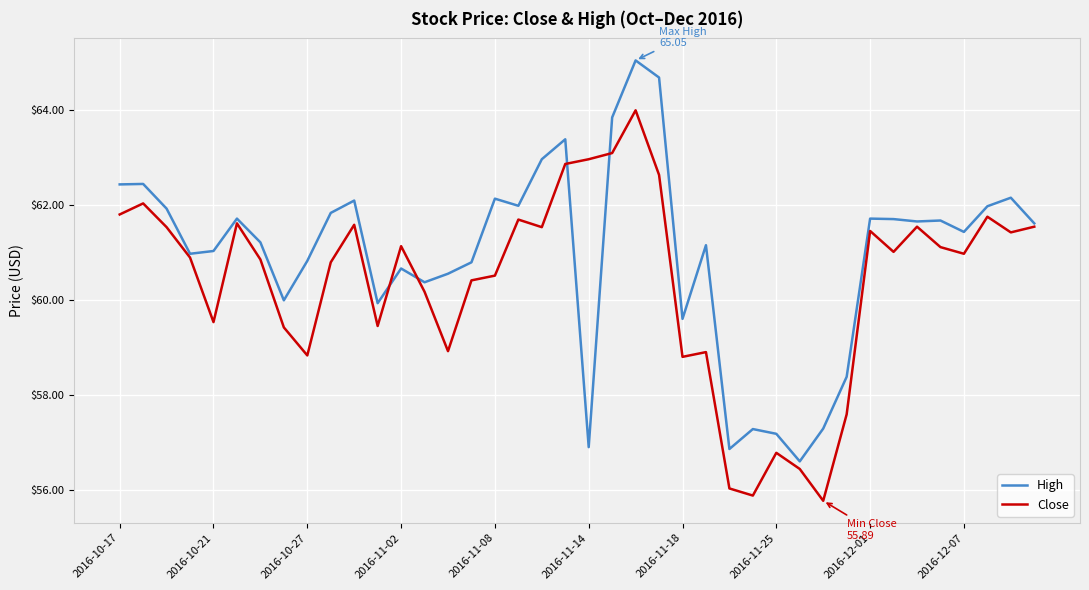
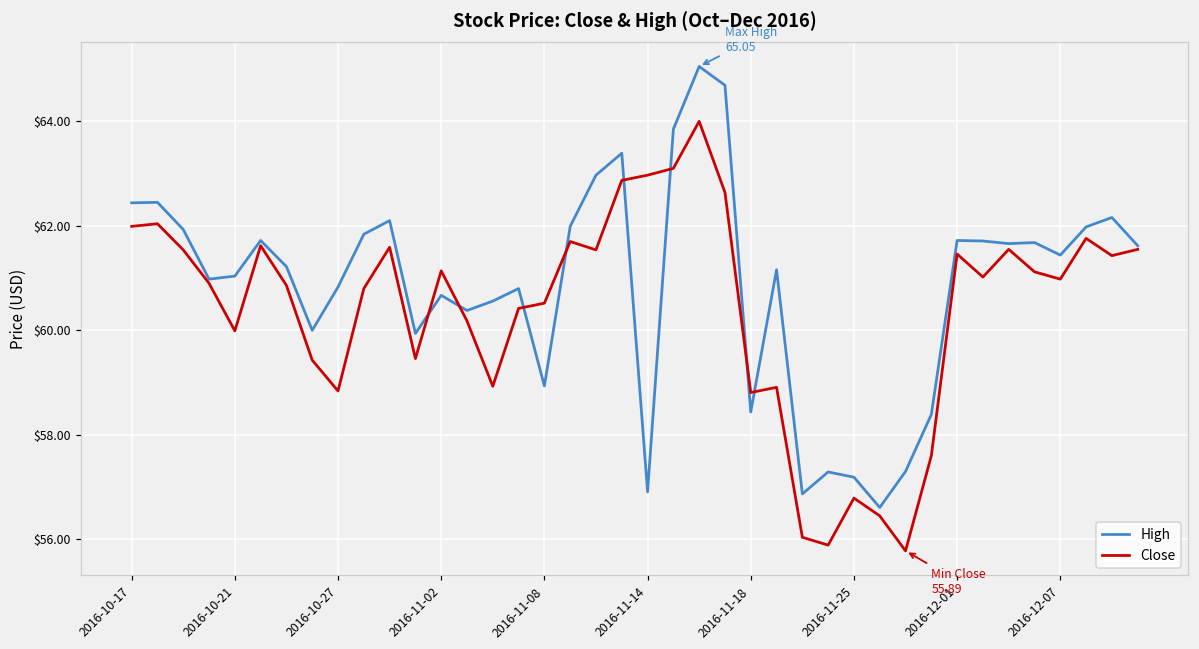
  {
    "High": {
      "2016-10-17": "$62.4",
      "2016-10-21": "$61.0",
      "2016-10-27": "$60.8",
      "2016-11-02": "$60.7",
-     "2016-11-08": "$62.1",
+     "2016-11-08": "$58.9",
      "2016-11-14": "$56.9",
-     "2016-11-18": "$59.6",
+     "2016-11-18": "$58.4",
      "2016-11-25": "$57.2",
      "2016-12-01": "$61.7",
      "2016-12-07": "$61.4"
    },
    "Close": {
-     "2016-10-17": "$61.8",
-     "2016-10-21": "$59.5",
+     "2016-10-17": "$62.0",
+     "2016-10-21": "$60.0",
      "2016-10-27": "$58.8",
      "2016-11-02": "$61.1",
      "2016-11-08": "$60.5",
      "2016-11-14": "$63.0",
      "2016-11-18": "$58.8",
      "2016-11-25": "$56.8",
      "2016-12-01": "$61.5",
      "2016-12-07": "$61.0"
    }
  }
